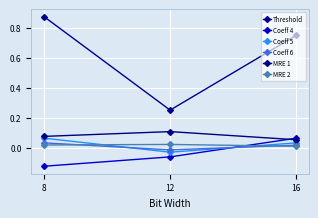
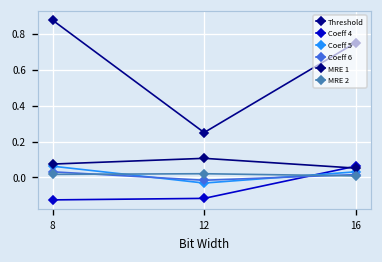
  {
    "Coeff 4": {
      "8": -0.13,
-     "12": -0.06
+     "12": -0.12
    }
  }
